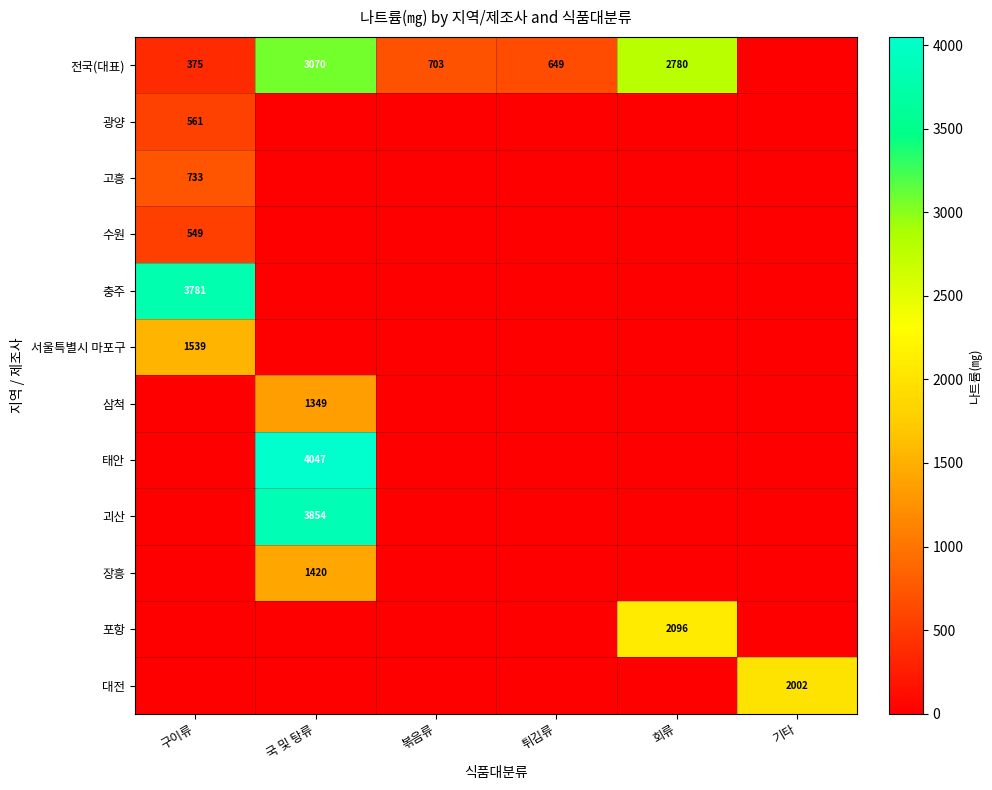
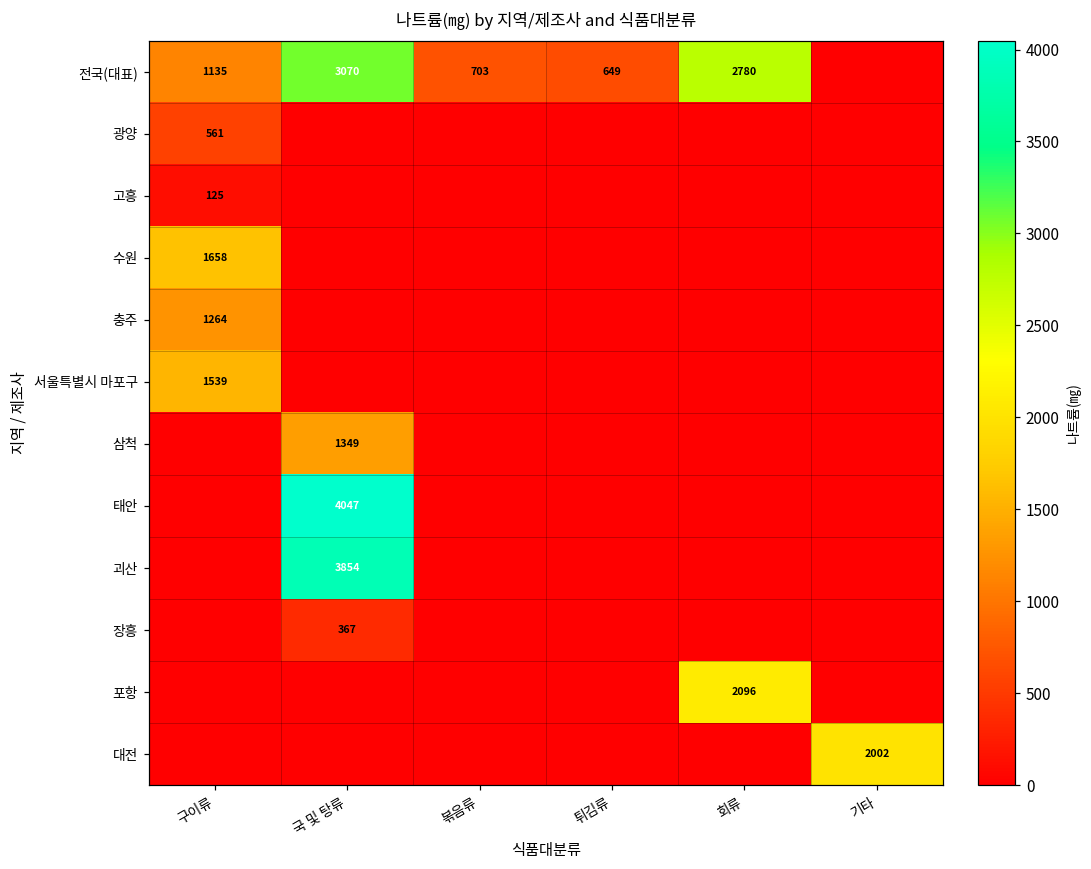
  {
    "전국(대표)": {
-     "구이류": 375,
+     "구이류": 1135,
      "국 및 탕류": 3070,
      "볶음류": 703,
      "튀김류": 649,
      "회류": 2780
    },
    "광양": {
      "구이류": 561
    },
    "고흥": {
-     "구이류": 733
+     "구이류": 125
    },
    "수원": {
-     "구이류": 549
+     "구이류": 1658
    },
    "충주": {
-     "구이류": 3781
+     "구이류": 1264
    },
    "서울특별시 마포구": {
      "구이류": 1539
    },
    "삼척": {
      "국 및 탕류": 1349
    },
    "태안": {
      "국 및 탕류": 4047
    },
    "괴산": {
      "국 및 탕류": 3854
    },
    "장흥": {
-     "국 및 탕류": 1420
+     "국 및 탕류": 367
    },
    "포항": {
      "회류": 2096
    },
    "대전": {
      "기타": 2002
    }
  }
